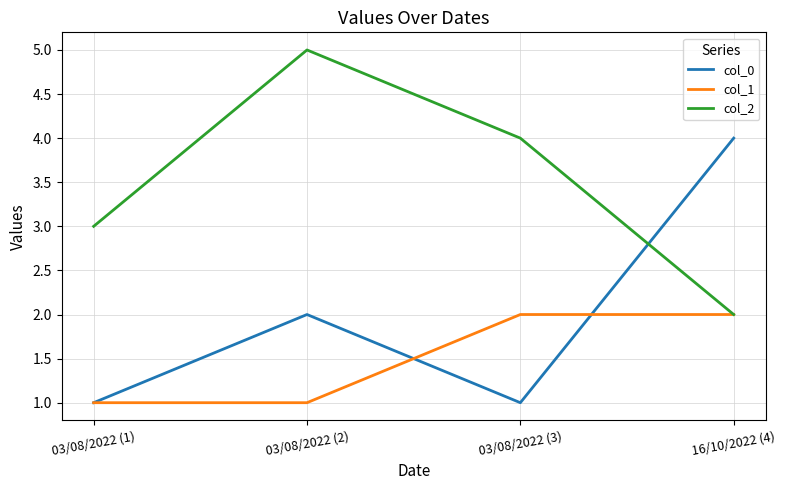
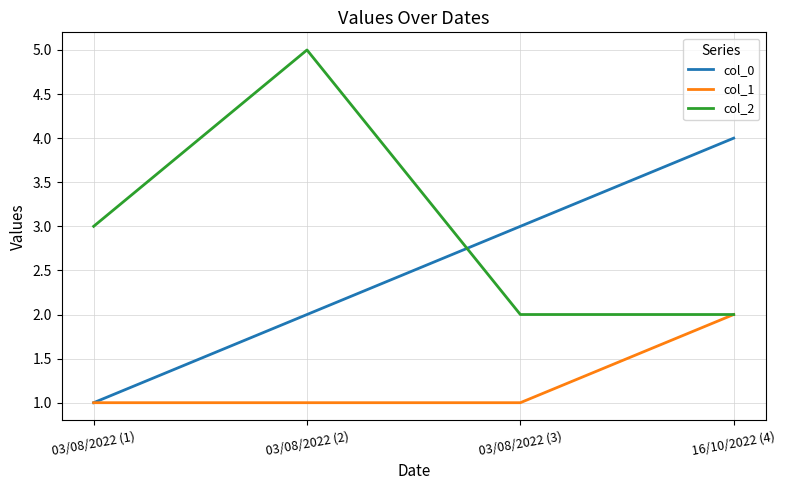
  {
    "col_0": {
      "03/08/2022 (2)": 2,
-     "03/08/2022 (3)": 1,
+     "03/08/2022 (3)": 3,
      "16/10/2022 (4)": 4
    },
    "col_1": {
      "03/08/2022 (2)": 1,
-     "03/08/2022 (3)": 2
+     "03/08/2022 (3)": 1
    },
    "col_2": {
      "03/08/2022 (1)": 3,
      "03/08/2022 (2)": 5,
-     "03/08/2022 (3)": 4
+     "03/08/2022 (3)": 2
    }
  }
